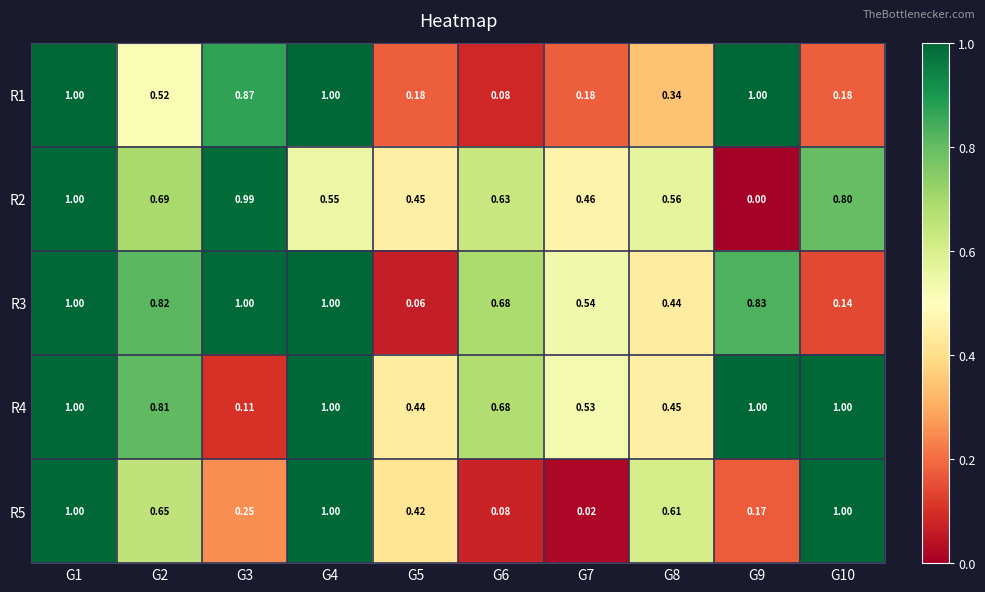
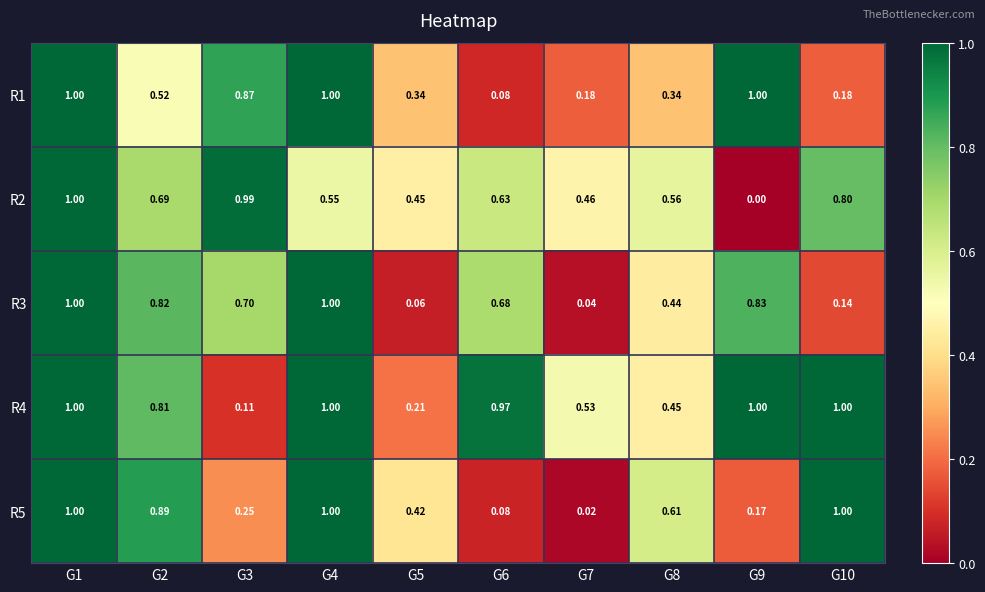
  {
    "R1": {
      "G1": 1.00,
      "G2": 0.52,
      "G3": 0.87,
      "G4": 1.00,
-     "G5": 0.18,
+     "G5": 0.34,
      "G6": 0.08,
      "G7": 0.18,
      "G8": 0.34,
      "G9": 1.00,
      "G10": 0.18
    },
    "R2": {
      "G1": 1.00,
      "G2": 0.69,
      "G3": 0.99,
      "G4": 0.55,
      "G5": 0.45,
      "G6": 0.63,
      "G7": 0.46,
      "G8": 0.56,
      "G9": 0.00,
      "G10": 0.80
    },
    "R3": {
      "G1": 1.00,
      "G2": 0.82,
-     "G3": 1.00,
+     "G3": 0.70,
      "G4": 1.00,
      "G5": 0.06,
      "G6": 0.68,
-     "G7": 0.54,
+     "G7": 0.04,
      "G8": 0.44,
      "G9": 0.83,
      "G10": 0.14
    },
    "R4": {
      "G1": 1.00,
      "G2": 0.81,
      "G3": 0.11,
      "G4": 1.00,
-     "G5": 0.44,
-     "G6": 0.68,
+     "G5": 0.21,
+     "G6": 0.97,
      "G7": 0.53,
      "G8": 0.45,
      "G9": 1.00,
      "G10": 1.00
    },
    "R5": {
      "G1": 1.00,
-     "G2": 0.65,
+     "G2": 0.89,
      "G3": 0.25,
      "G4": 1.00,
      "G5": 0.42,
      "G6": 0.08,
      "G7": 0.02,
      "G8": 0.61,
      "G9": 0.17,
      "G10": 1.00
    }
  }
